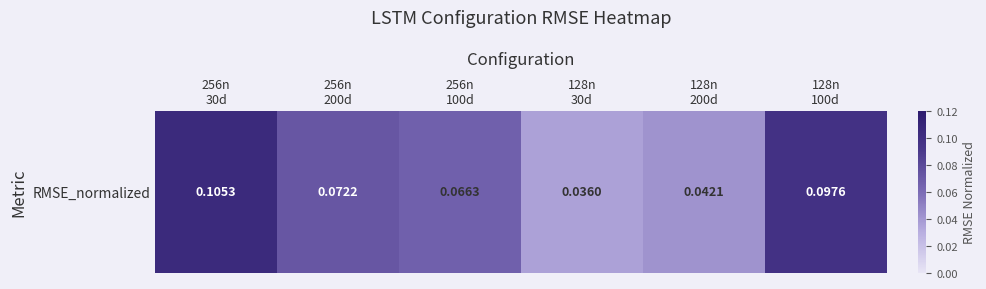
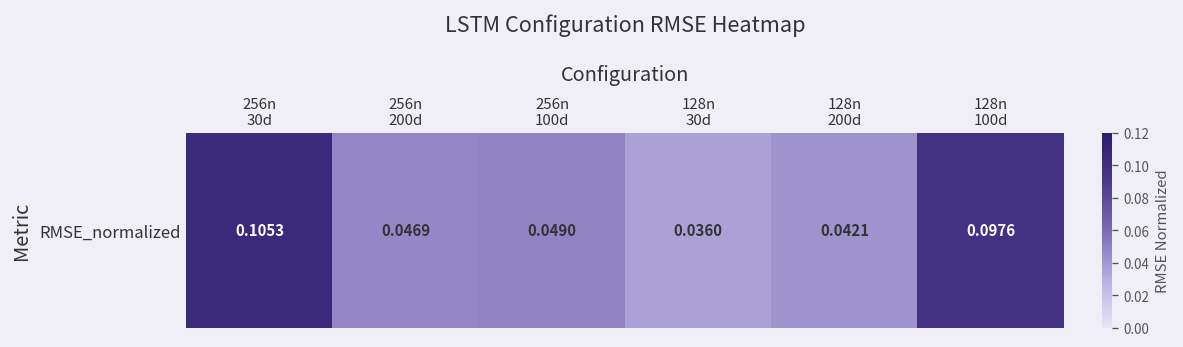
  {
    "RMSE_normalized": {
      "256n 30d": 0.1053,
-     "256n 200d": 0.0722,
-     "256n 100d": 0.0663,
+     "256n 200d": 0.0469,
+     "256n 100d": 0.0490,
      "128n 30d": 0.0360,
      "128n 200d": 0.0421,
      "128n 100d": 0.0976
    }
  }
